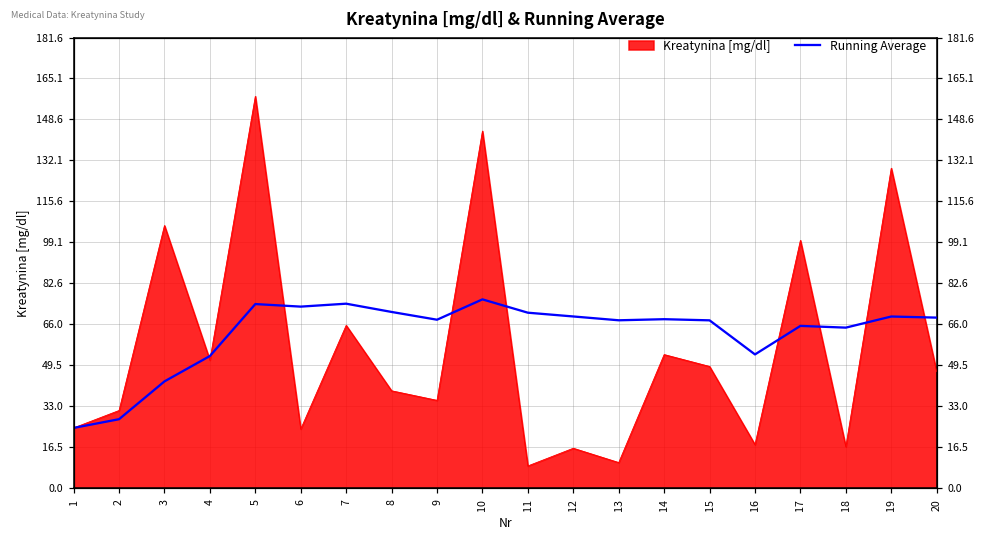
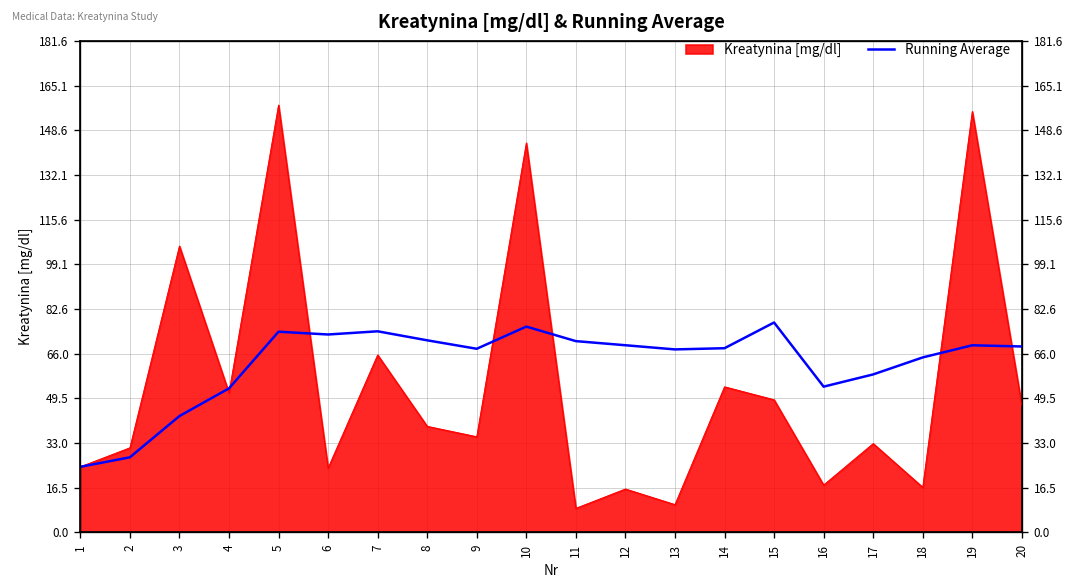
  {
    "Kreatynina [mg/dl]": {
      "2": 31,
      "3": 106,
      "4": 52,
      "5": 158,
      "6": 24,
      "7": 66,
      "8": 39,
      "9": 35,
      "10": 144,
      "11": 9,
      "12": 16,
      "13": 10,
      "14": 54,
      "15": 49,
      "16": 18,
-     "17": 100,
+     "17": 33,
      "18": 17,
-     "19": 129,
+     "19": 156,
      "20": 47
    },
    "Running Average": {
      "2": 28,
      "3": 43,
      "4": 53,
      "5": 74,
      "6": 73,
      "7": 74,
      "8": 71,
      "9": 68,
      "10": 76,
      "11": 71,
      "12": 69,
      "13": 68,
      "14": 68,
-     "15": 68,
+     "15": 78,
      "16": 54,
-     "17": 65,
+     "17": 58,
      "18": 65,
      "19": 69,
      "20": 69
    }
  }
